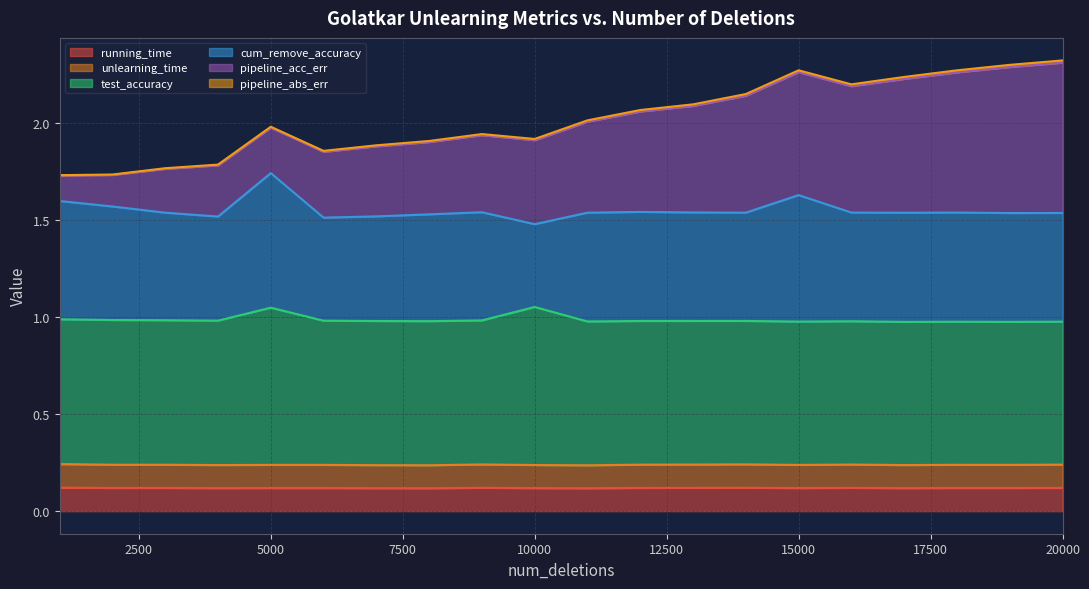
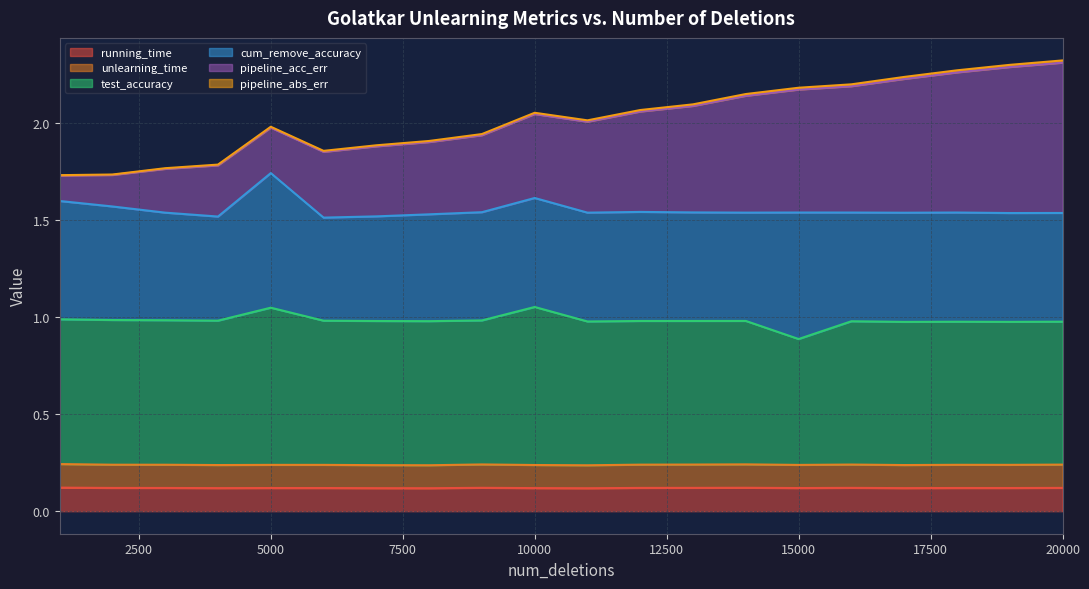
  {
    "test_accuracy": {
      "5000": 0.81,
      "10000": 0.81,
-     "15000": 0.74,
+     "15000": 0.65,
      "20000": 0.74
    },
    "cum_remove_accuracy": {
      "5000": 0.69,
-     "10000": 0.43,
+     "10000": 0.56,
      "15000": 0.65,
      "20000": 0.56
    }
  }
